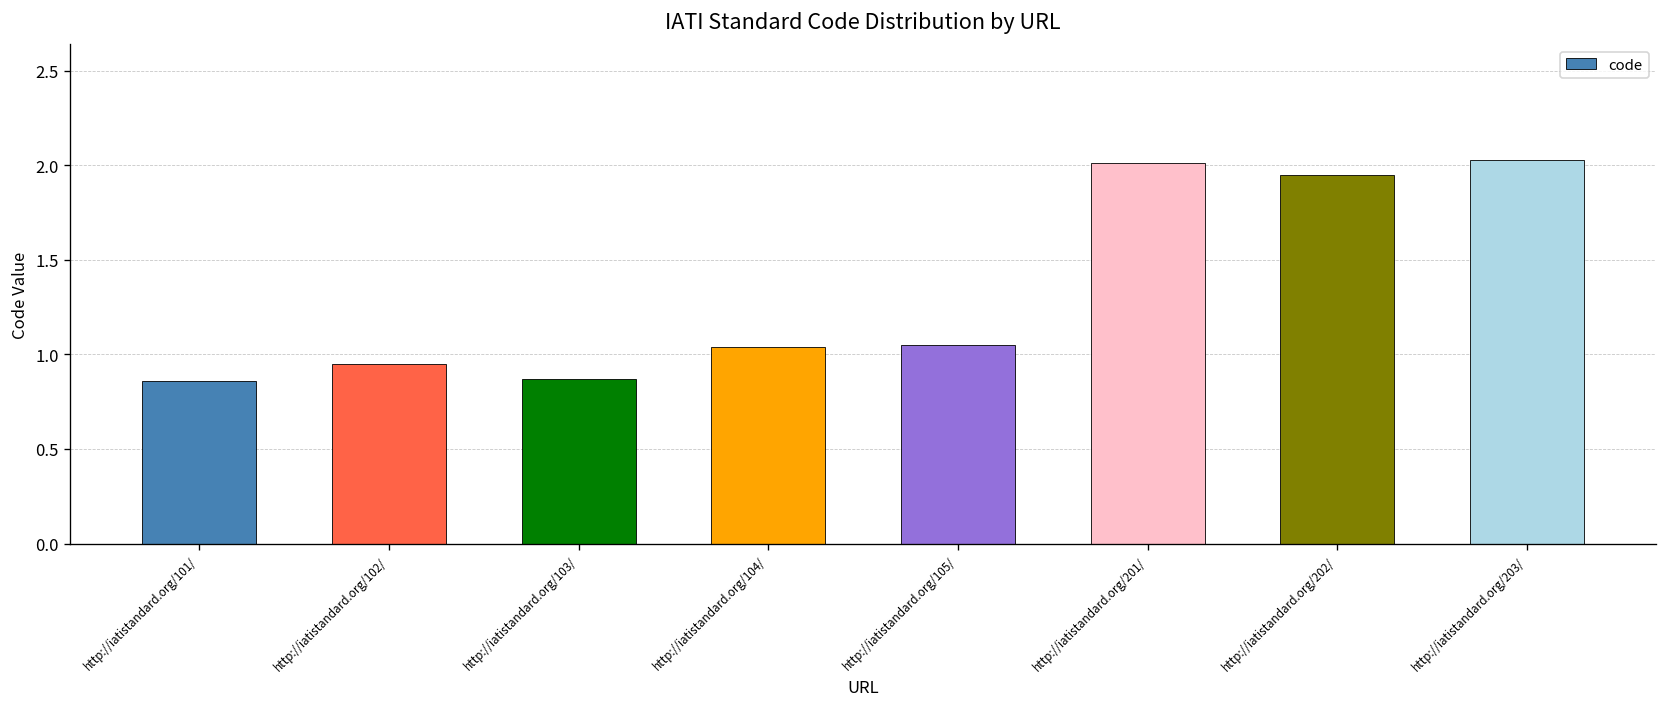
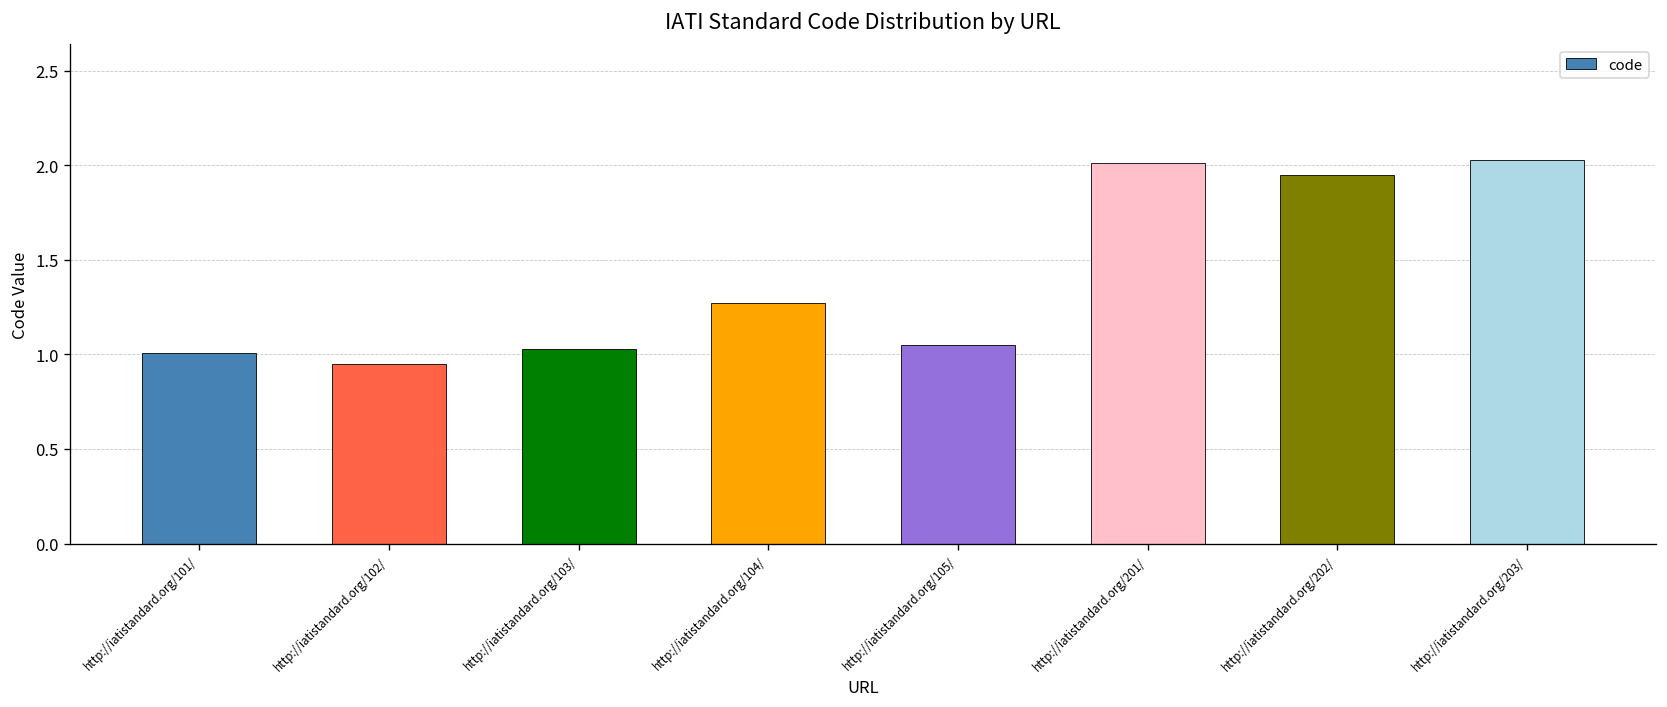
  {
-   "http://iatistandard.org/101/": 0.86,
+   "http://iatistandard.org/101/": 1.01,
    "http://iatistandard.org/102/": 0.95,
-   "http://iatistandard.org/103/": 0.87,
-   "http://iatistandard.org/104/": 1.04,
+   "http://iatistandard.org/103/": 1.03,
+   "http://iatistandard.org/104/": 1.27,
    "http://iatistandard.org/105/": 1.05,
    "http://iatistandard.org/201/": 2.01,
    "http://iatistandard.org/202/": 1.95,
    "http://iatistandard.org/203/": 2.03
  }
